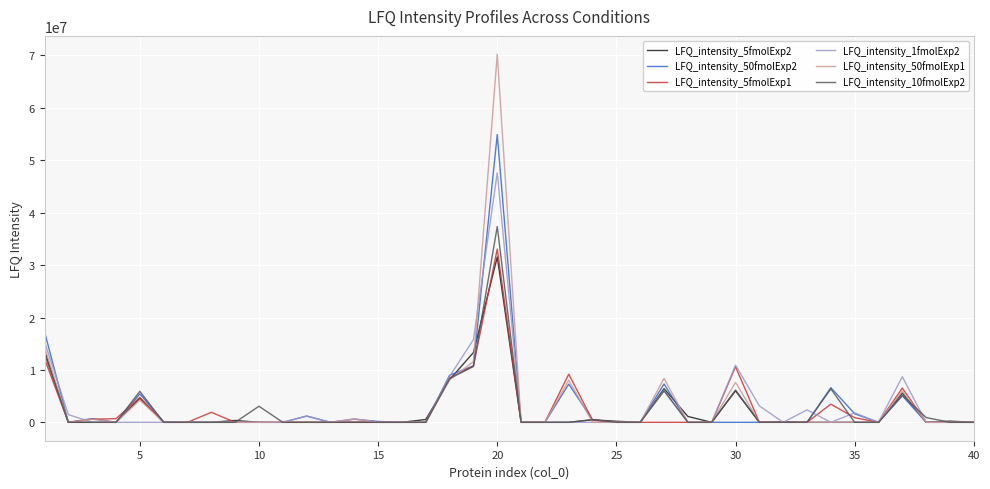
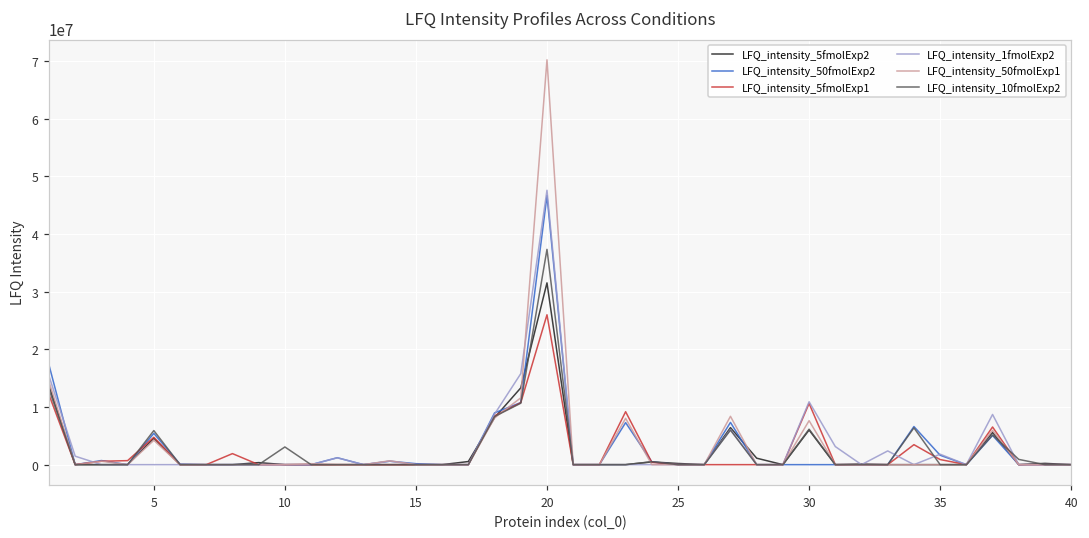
  {
    "LFQ_intensity_5fmolExp2": {
      "20": 32000000
    },
    "LFQ_intensity_50fmolExp2": {
      "5": 5000000,
-     "20": 55000000,
+     "20": 47000000,
      "30": 0
    },
    "LFQ_intensity_5fmolExp1": {
-     "20": 33000000,
+     "20": 26000000,
      "35": 1000000
    },
    "LFQ_intensity_1fmolExp2": {
      "5": 0,
      "20": 48000000
    },
    "LFQ_intensity_50fmolExp1": {
      "20": 70000000,
      "30": 8000000
    },
    "LFQ_intensity_10fmolExp2": {
      "5": 6000000,
      "10": 3000000,
      "20": 37000000
    }
  }
